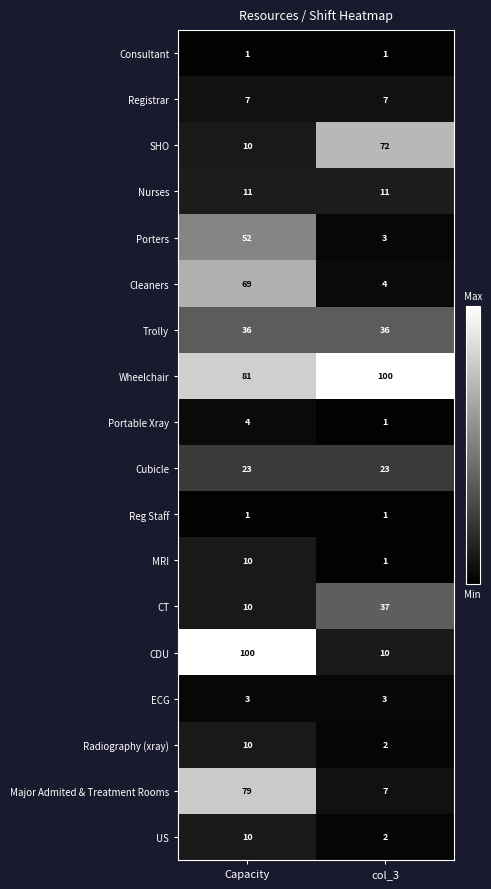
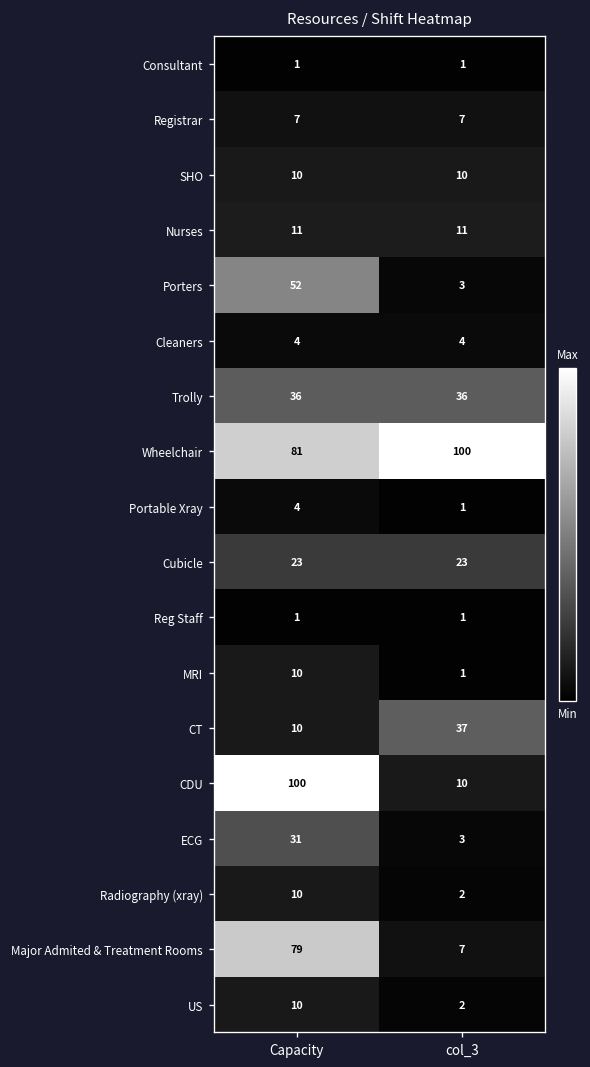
  {
    "Consultant": {
      "Capacity": 1,
      "col_3": 1
    },
    "Registrar": {
      "Capacity": 7,
      "col_3": 7
    },
    "SHO": {
      "Capacity": 10,
-     "col_3": 72
+     "col_3": 10
    },
    "Nurses": {
      "Capacity": 11,
      "col_3": 11
    },
    "Porters": {
      "Capacity": 52,
      "col_3": 3
    },
    "Cleaners": {
-     "Capacity": 69,
+     "Capacity": 4,
      "col_3": 4
    },
    "Trolly": {
      "Capacity": 36,
      "col_3": 36
    },
    "Wheelchair": {
      "Capacity": 81,
      "col_3": 100
    },
    "Portable Xray": {
      "Capacity": 4,
      "col_3": 1
    },
    "Cubicle": {
      "Capacity": 23,
      "col_3": 23
    },
    "Reg Staff": {
      "Capacity": 1,
      "col_3": 1
    },
    "MRI": {
      "Capacity": 10,
      "col_3": 1
    },
    "CT": {
      "Capacity": 10,
      "col_3": 37
    },
    "CDU": {
      "Capacity": 100,
      "col_3": 10
    },
    "ECG": {
-     "Capacity": 3,
+     "Capacity": 31,
      "col_3": 3
    },
    "Radiography (xray)": {
      "Capacity": 10,
      "col_3": 2
    },
    "Major Admited & Treatment Rooms": {
      "Capacity": 79,
      "col_3": 7
    },
    "US": {
      "Capacity": 10,
      "col_3": 2
    }
  }
